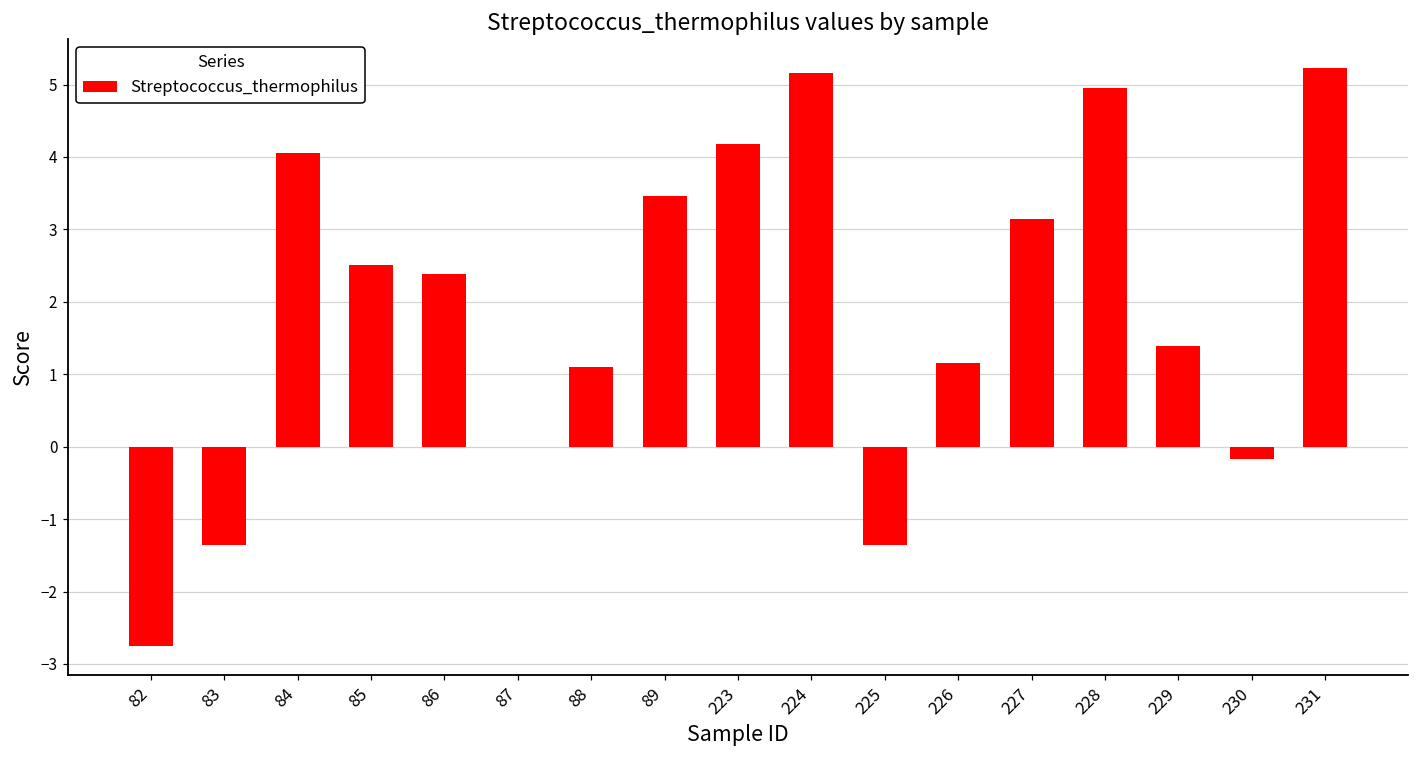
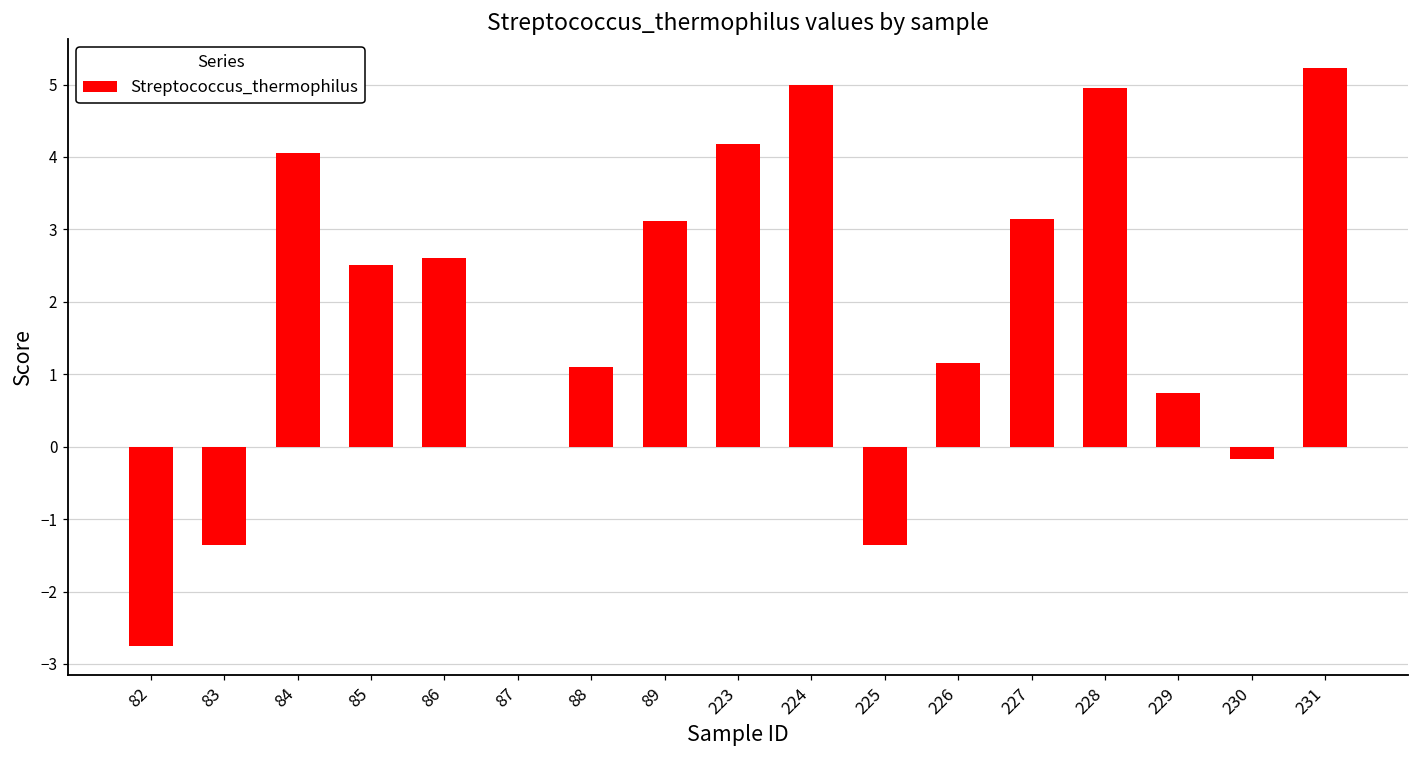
  {
    "82": -2.8,
    "83": -1.4,
    "84": 4.1,
    "85": 2.5,
-   "86": 2.4,
+   "86": 2.6,
    "87": 0.0,
    "88": 1.1,
-   "89": 3.5,
+   "89": 3.1,
    "223": 4.2,
-   "224": 5.2,
+   "224": 5.0,
    "225": -1.4,
    "226": 1.2,
    "227": 3.1,
    "228": 4.9,
-   "229": 1.4,
+   "229": 0.7,
    "230": -0.2,
    "231": 5.2
  }
